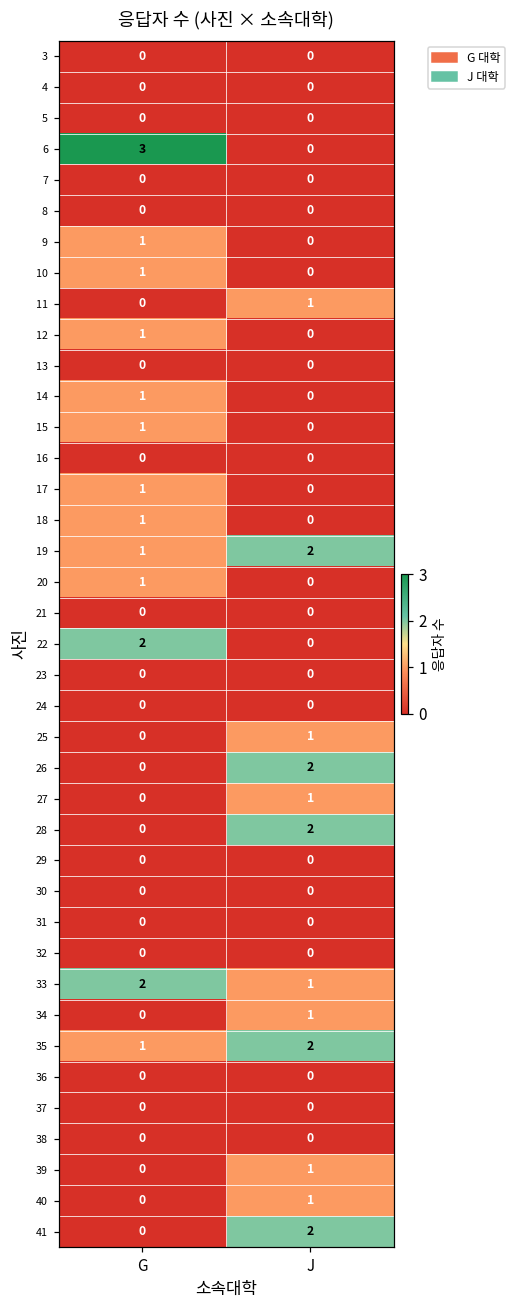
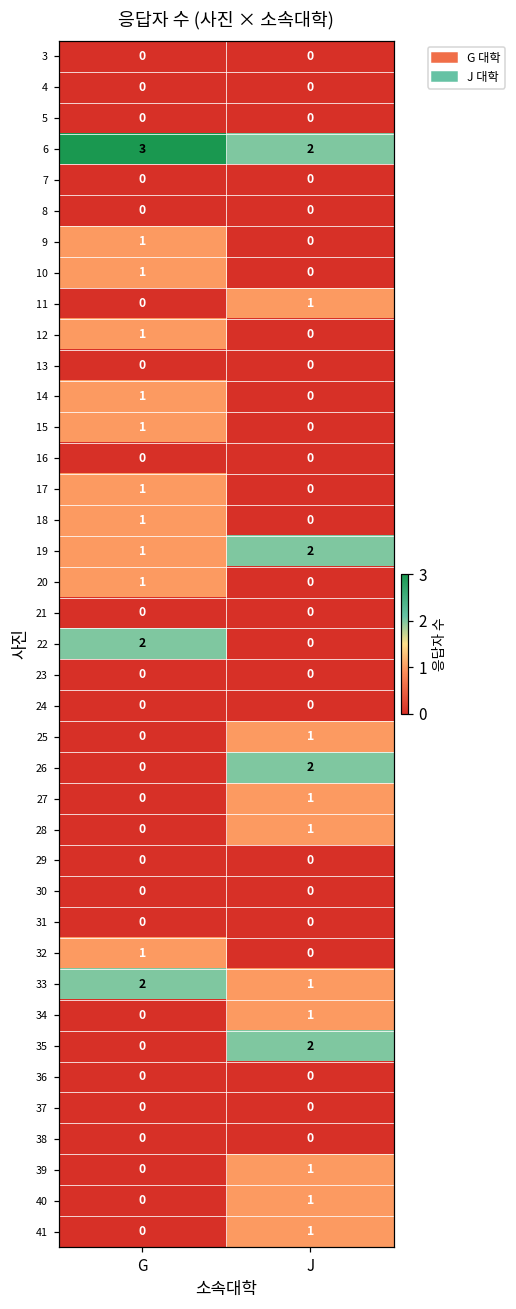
  {
    "3": {
      "G": 0,
      "J": 0
    },
    "4": {
      "G": 0,
      "J": 0
    },
    "5": {
      "G": 0,
      "J": 0
    },
    "6": {
      "G": 3,
-     "J": 0
+     "J": 2
    },
    "7": {
      "G": 0,
      "J": 0
    },
    "8": {
      "G": 0,
      "J": 0
    },
    "9": {
      "G": 1,
      "J": 0
    },
    "10": {
      "G": 1,
      "J": 0
    },
    "11": {
      "G": 0,
      "J": 1
    },
    "12": {
      "G": 1,
      "J": 0
    },
    "13": {
      "G": 0,
      "J": 0
    },
    "14": {
      "G": 1,
      "J": 0
    },
    "15": {
      "G": 1,
      "J": 0
    },
    "16": {
      "G": 0,
      "J": 0
    },
    "17": {
      "G": 1,
      "J": 0
    },
    "18": {
      "G": 1,
      "J": 0
    },
    "19": {
      "G": 1,
      "J": 2
    },
    "20": {
      "G": 1,
      "J": 0
    },
    "21": {
      "G": 0,
      "J": 0
    },
    "22": {
      "G": 2,
      "J": 0
    },
    "23": {
      "G": 0,
      "J": 0
    },
    "24": {
      "G": 0,
      "J": 0
    },
    "25": {
      "G": 0,
      "J": 1
    },
    "26": {
      "G": 0,
      "J": 2
    },
    "27": {
      "G": 0,
      "J": 1
    },
    "28": {
      "G": 0,
-     "J": 2
+     "J": 1
    },
    "29": {
      "G": 0,
      "J": 0
    },
    "30": {
      "G": 0,
      "J": 0
    },
    "31": {
      "G": 0,
      "J": 0
    },
    "32": {
-     "G": 0,
+     "G": 1,
      "J": 0
    },
    "33": {
      "G": 2,
      "J": 1
    },
    "34": {
      "G": 0,
      "J": 1
    },
    "35": {
-     "G": 1,
+     "G": 0,
      "J": 2
    },
    "36": {
      "G": 0,
      "J": 0
    },
    "37": {
      "G": 0,
      "J": 0
    },
    "38": {
      "G": 0,
      "J": 0
    },
    "39": {
      "G": 0,
      "J": 1
    },
    "40": {
      "G": 0,
      "J": 1
    },
    "41": {
      "G": 0,
-     "J": 2
+     "J": 1
    }
  }
